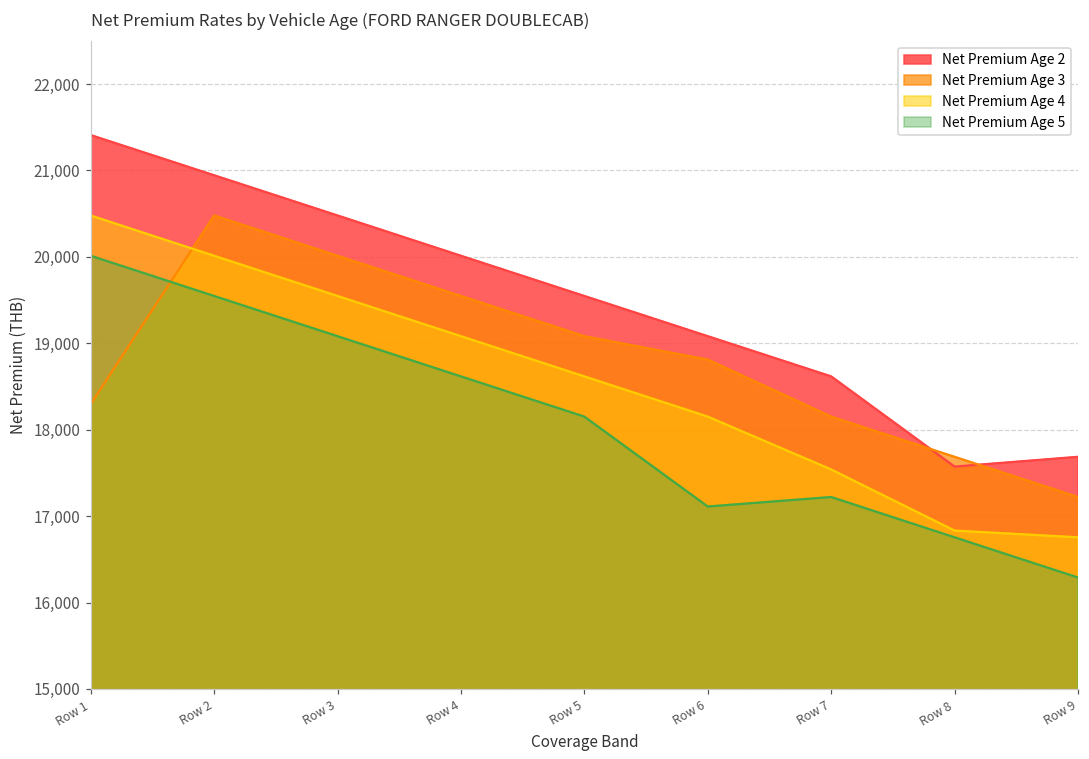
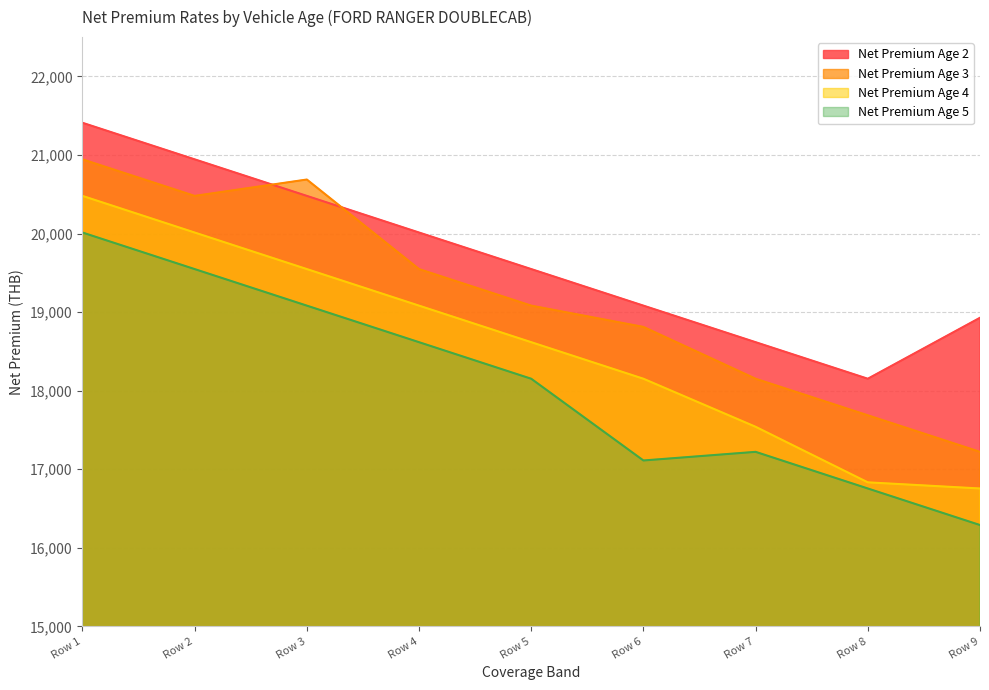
  {
    "Net Premium Age 2": {
      "Row 1": "21,400",
      "Row 2": "20,900",
      "Row 3": "20,500",
      "Row 4": "20,000",
      "Row 5": "19,500",
      "Row 6": "19,100",
      "Row 7": "18,600",
-     "Row 8": "17,600",
-     "Row 9": "17,700"
+     "Row 8": "18,200",
+     "Row 9": "18,900"
    },
    "Net Premium Age 3": {
-     "Row 1": "18,300",
+     "Row 1": "20,900",
      "Row 2": "20,500",
-     "Row 3": "20,000",
+     "Row 3": "20,700",
      "Row 4": "19,500",
      "Row 5": "19,100",
      "Row 6": "18,800",
      "Row 7": "18,200",
      "Row 8": "17,700",
      "Row 9": "17,200"
    },
    "Net Premium Age 4": {
      "Row 1": "20,500",
      "Row 2": "20,000",
      "Row 3": "19,500",
      "Row 4": "19,100",
      "Row 5": "18,600",
      "Row 6": "18,200",
      "Row 7": "17,500",
      "Row 8": "16,800",
      "Row 9": "16,800"
    },
    "Net Premium Age 5": {
      "Row 1": "20,000",
      "Row 2": "19,500",
      "Row 3": "19,100",
      "Row 4": "18,600",
      "Row 5": "18,200",
      "Row 6": "17,100",
      "Row 7": "17,200",
      "Row 8": "16,800",
      "Row 9": "16,300"
    }
  }
